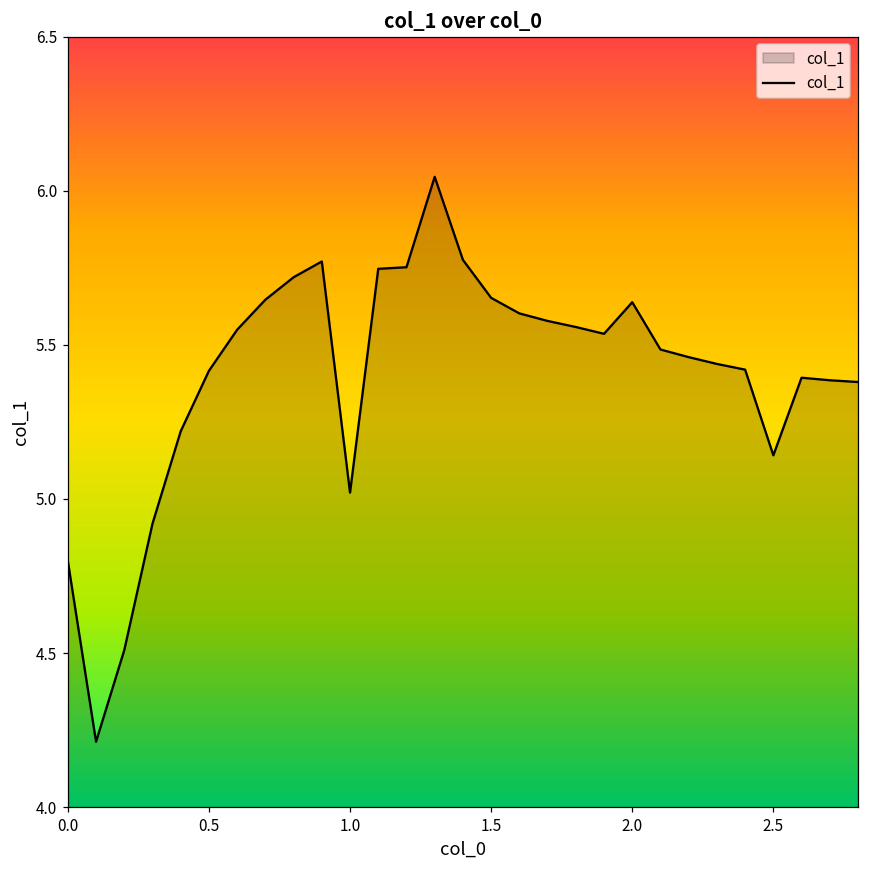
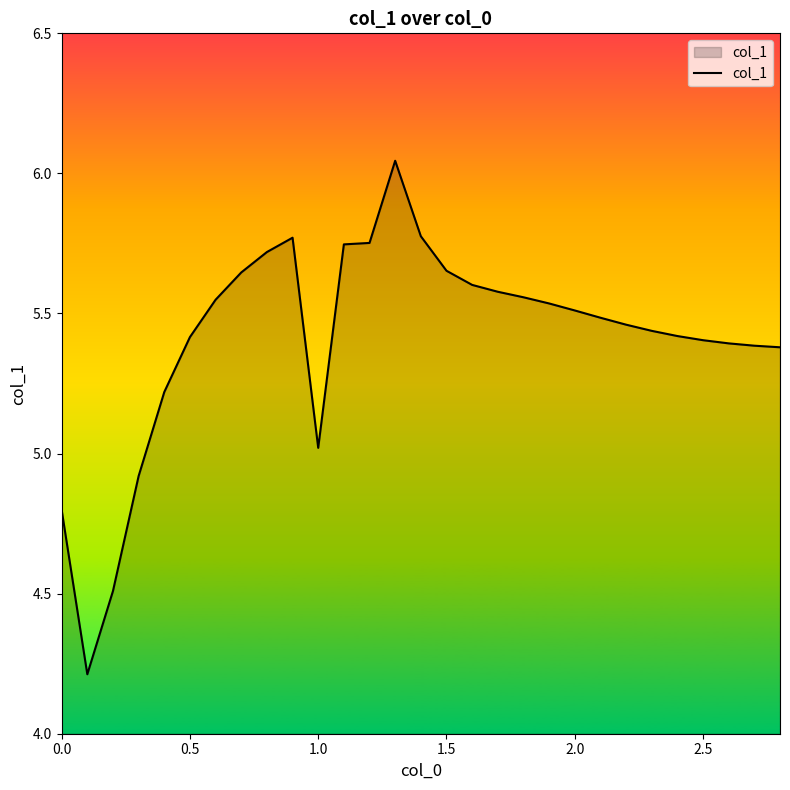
  {
    "0.0": 4.80,
    "0.5": 5.42,
    "1.0": 5.02,
    "1.5": 5.65,
-   "2.0": 5.64,
-   "2.5": 5.14
+   "2.0": 5.51,
+   "2.5": 5.40
  }
